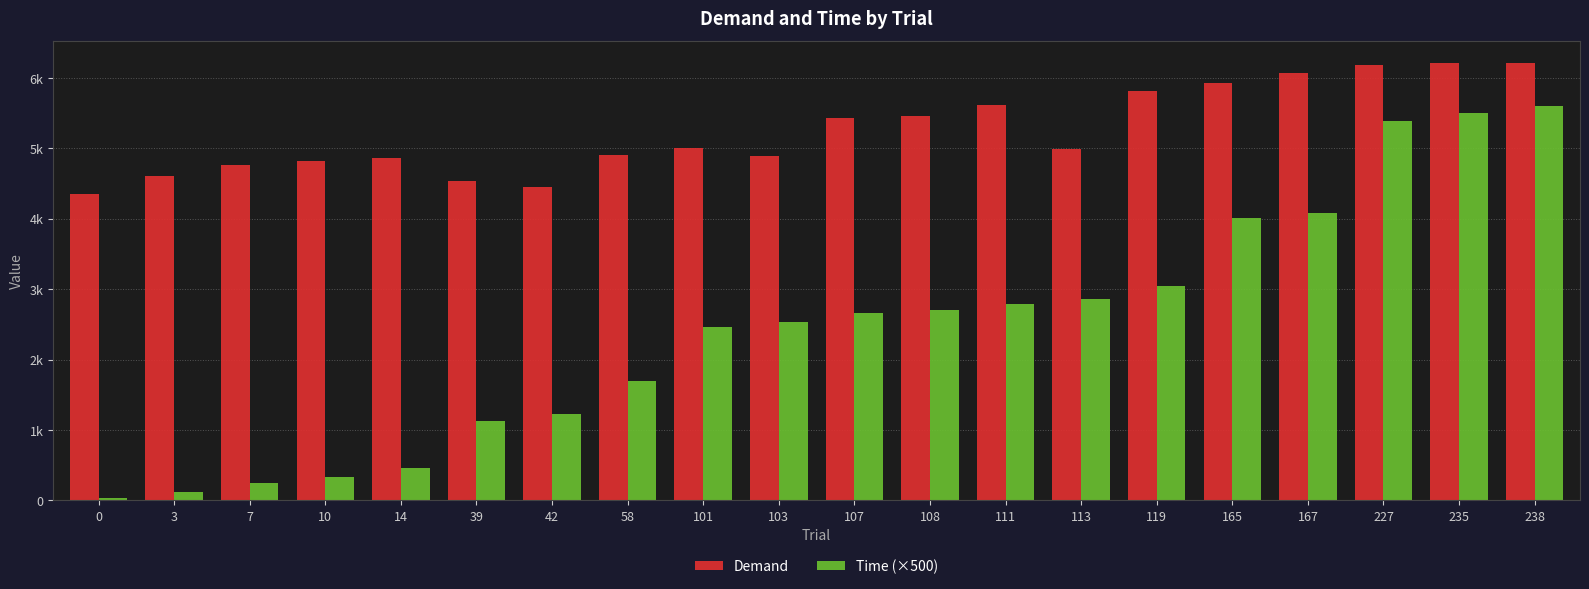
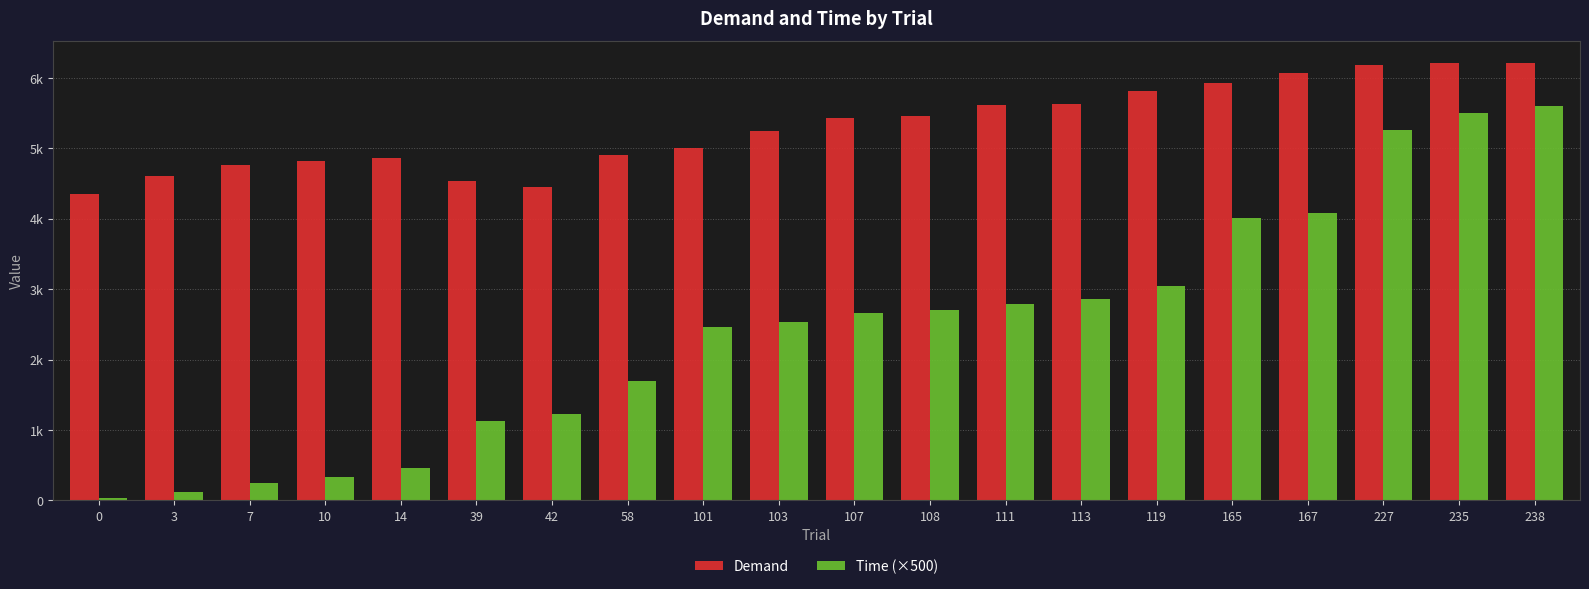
  {
    "Demand": {
      "0": 4300,
      "3": 4600,
      "7": 4800,
      "10": 4800,
      "14": 4900,
      "39": 4500,
      "42": 4400,
      "58": 4900,
      "101": 5000,
-     "103": 4900,
+     "103": 5200,
      "107": 5400,
      "108": 5500,
      "111": 5600,
-     "113": 5000,
+     "113": 5600,
      "119": 5800,
      "165": 5900,
      "167": 6100,
      "227": 6200,
      "235": 6200,
      "238": 6200
    },
    "Time (×500)": {
      "3": 100,
      "7": 200,
      "10": 300,
      "14": 500,
      "39": 1100,
      "42": 1200,
      "58": 1700,
      "101": 2500,
      "103": 2500,
      "107": 2700,
      "108": 2700,
      "111": 2800,
      "113": 2900,
      "119": 3000,
      "165": 4000,
      "167": 4100,
-     "227": 5400,
+     "227": 5300,
      "235": 5500,
      "238": 5600
    }
  }
